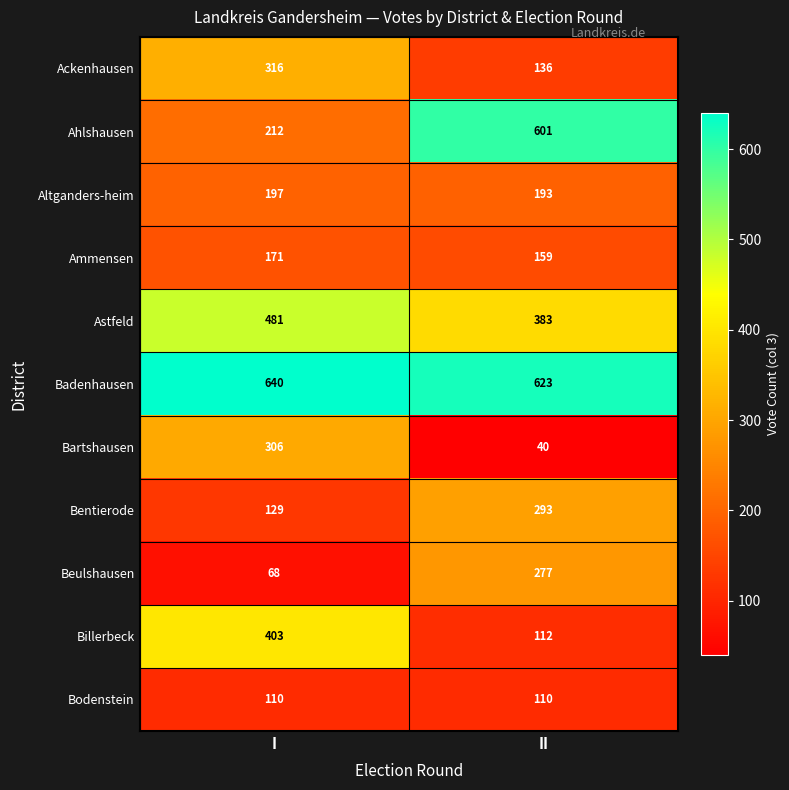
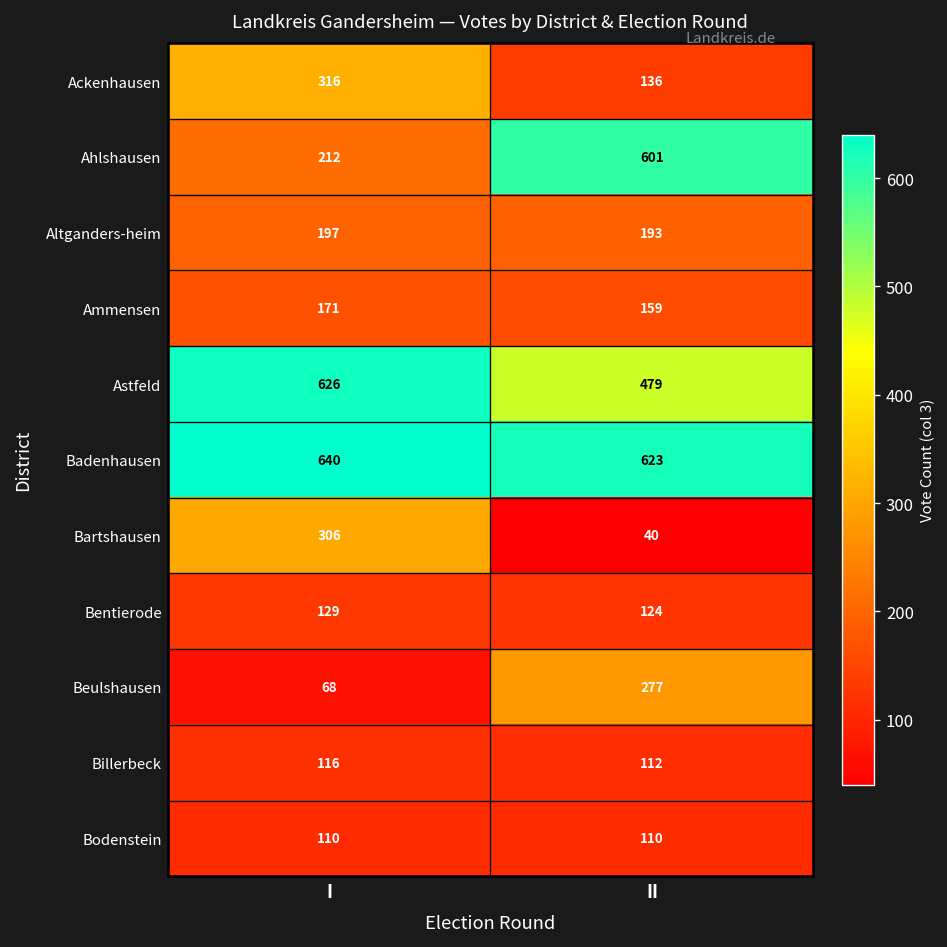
  {
    "Ackenhausen": {
      "I": 316,
      "II": 136
    },
    "Ahlshausen": {
      "I": 212,
      "II": 601
    },
    "Altganders-heim": {
      "I": 197,
      "II": 193
    },
    "Ammensen": {
      "I": 171,
      "II": 159
    },
    "Astfeld": {
-     "I": 481,
-     "II": 383
+     "I": 626,
+     "II": 479
    },
    "Badenhausen": {
      "I": 640,
      "II": 623
    },
    "Bartshausen": {
      "I": 306,
      "II": 40
    },
    "Bentierode": {
      "I": 129,
-     "II": 293
+     "II": 124
    },
    "Beulshausen": {
      "I": 68,
      "II": 277
    },
    "Billerbeck": {
-     "I": 403,
+     "I": 116,
      "II": 112
    },
    "Bodenstein": {
      "I": 110,
      "II": 110
    }
  }
